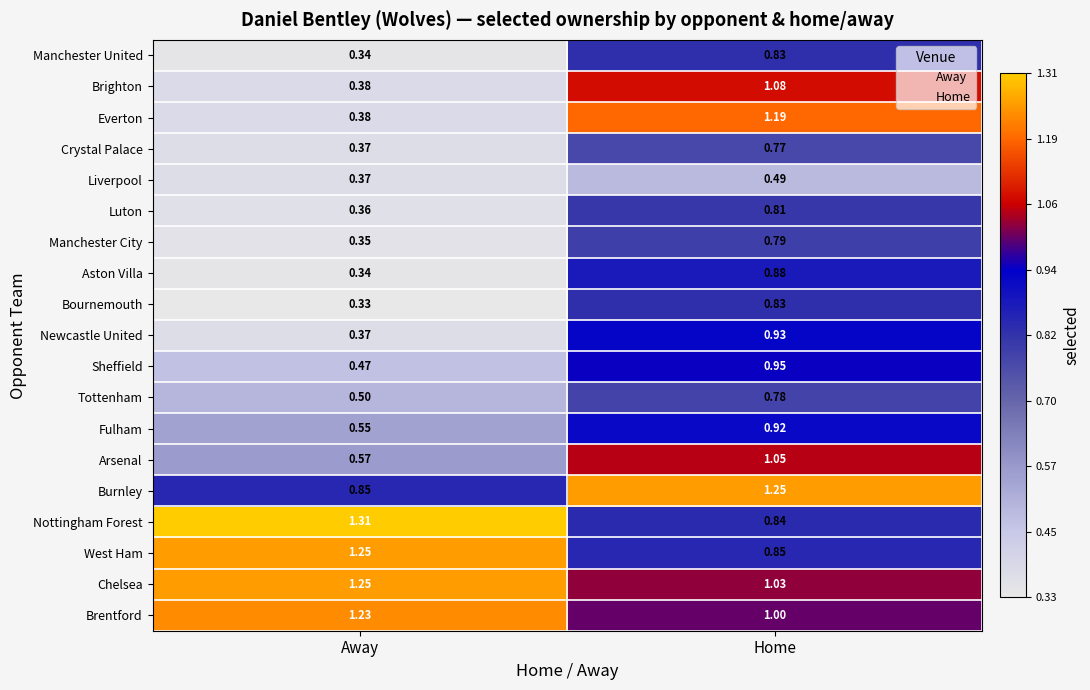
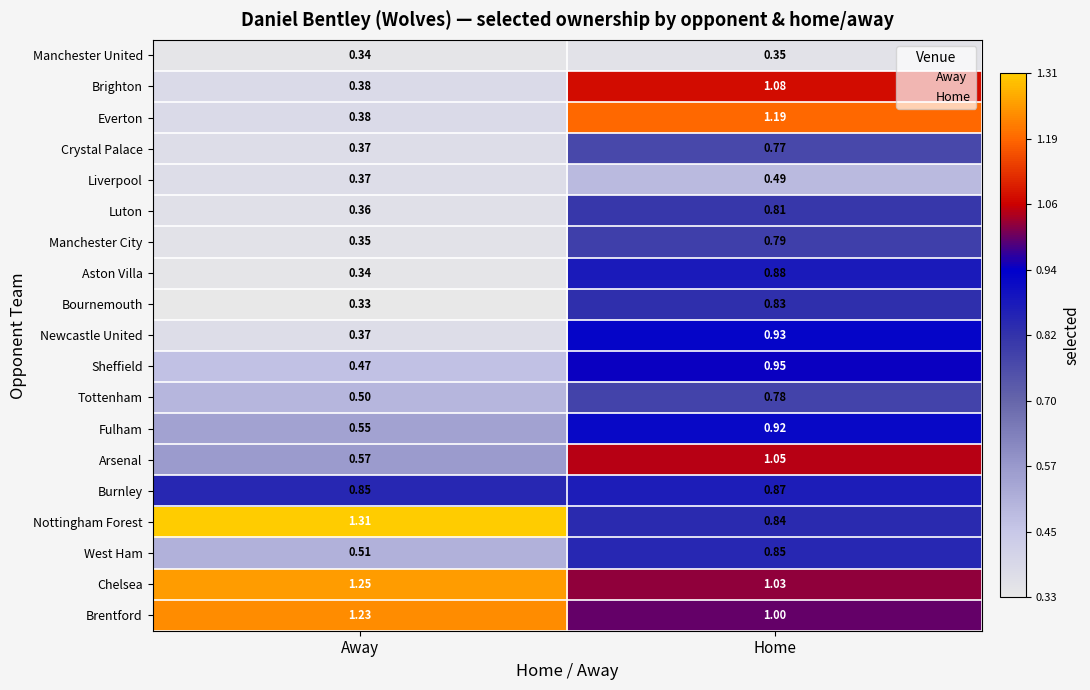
  {
    "Manchester United": {
      "Away": 0.34,
-     "Home": 0.83
+     "Home": 0.35
    },
    "Brighton": {
      "Away": 0.38,
      "Home": 1.08
    },
    "Everton": {
      "Away": 0.38,
      "Home": 1.19
    },
    "Crystal Palace": {
      "Away": 0.37,
      "Home": 0.77
    },
    "Liverpool": {
      "Away": 0.37,
      "Home": 0.49
    },
    "Luton": {
      "Away": 0.36,
      "Home": 0.81
    },
    "Manchester City": {
      "Away": 0.35,
      "Home": 0.79
    },
    "Aston Villa": {
      "Away": 0.34,
      "Home": 0.88
    },
    "Bournemouth": {
      "Away": 0.33,
      "Home": 0.83
    },
    "Newcastle United": {
      "Away": 0.37,
      "Home": 0.93
    },
    "Sheffield": {
      "Away": 0.47,
      "Home": 0.95
    },
    "Tottenham": {
      "Away": 0.50,
      "Home": 0.78
    },
    "Fulham": {
      "Away": 0.55,
      "Home": 0.92
    },
    "Arsenal": {
      "Away": 0.57,
      "Home": 1.05
    },
    "Burnley": {
      "Away": 0.85,
-     "Home": 1.25
+     "Home": 0.87
    },
    "Nottingham Forest": {
      "Away": 1.31,
      "Home": 0.84
    },
    "West Ham": {
-     "Away": 1.25,
+     "Away": 0.51,
      "Home": 0.85
    },
    "Chelsea": {
      "Away": 1.25,
      "Home": 1.03
    },
    "Brentford": {
      "Away": 1.23,
      "Home": 1.00
    }
  }
